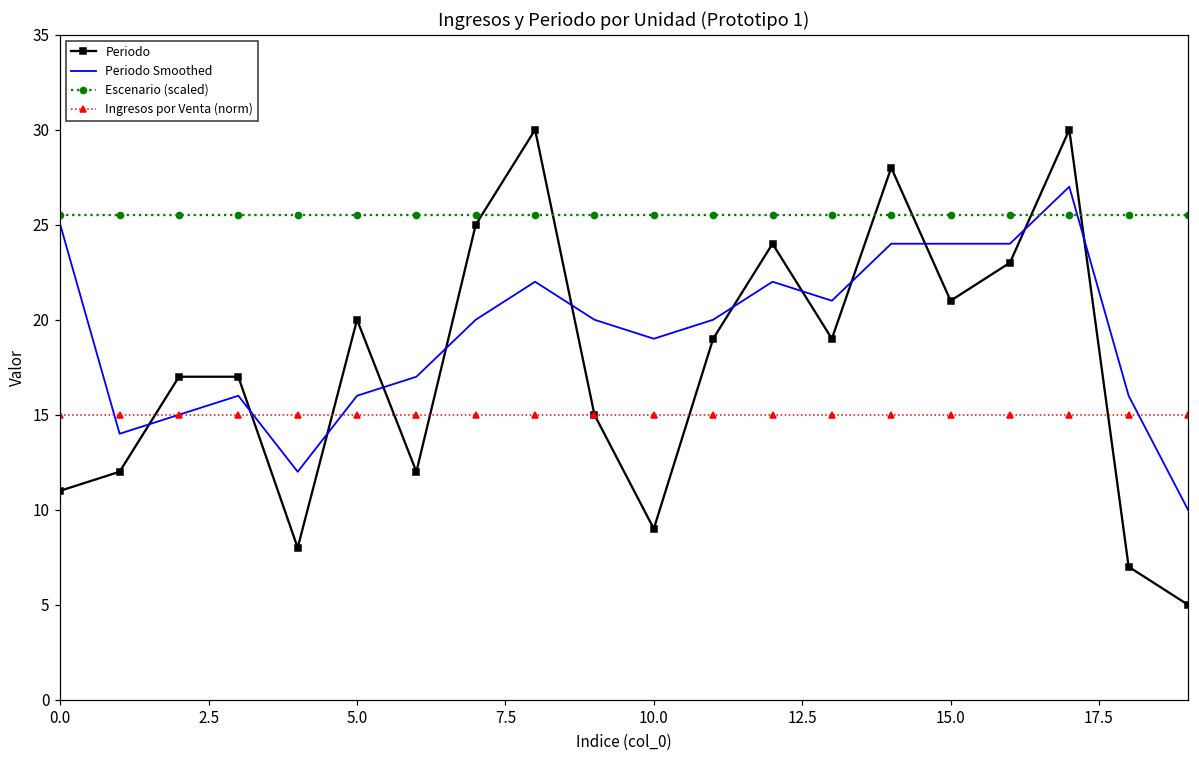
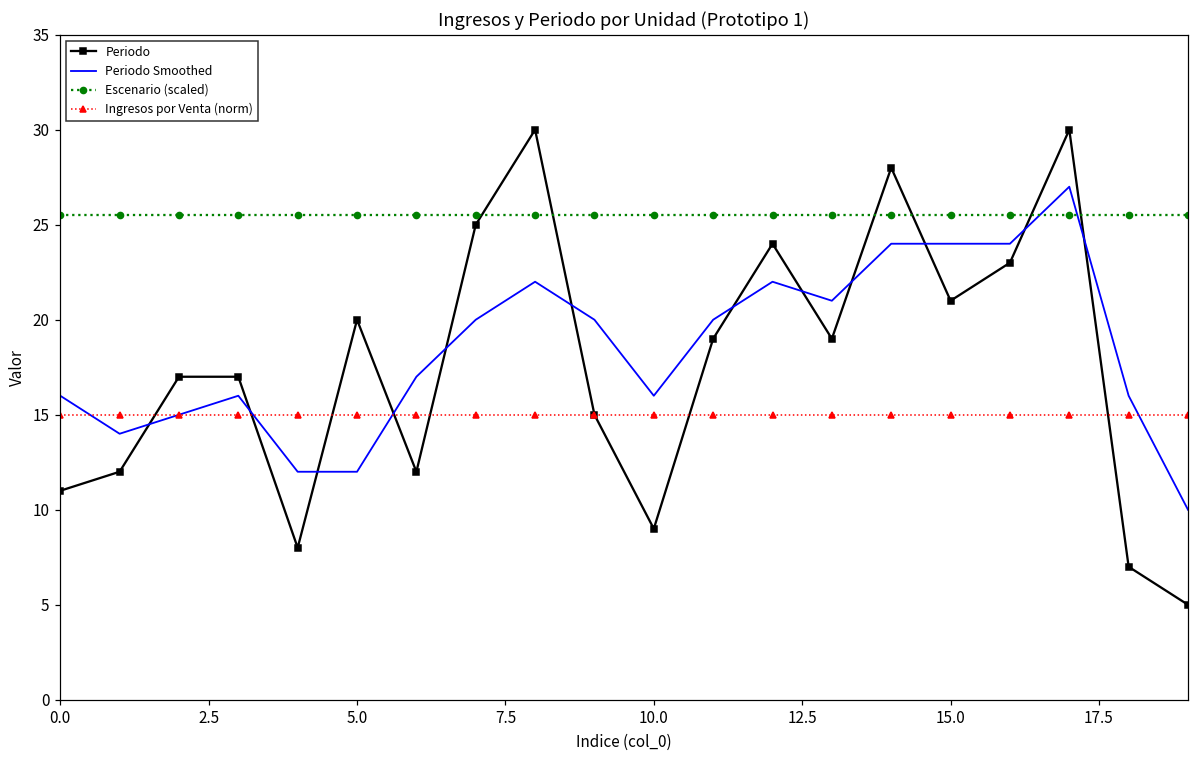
  {
    "Periodo": {
      "0.0": 11,
      "5.0": 20,
      "10.0": 9,
      "15.0": 21
    },
    "Periodo Smoothed": {
-     "0.0": 25,
-     "5.0": 16,
-     "10.0": 19,
+     "0.0": 16,
+     "5.0": 12,
+     "10.0": 16,
      "15.0": 24
    },
    "Escenario (scaled)": {
      "0.0": 25.5,
      "5.0": 25.5,
      "10.0": 25.5,
      "15.0": 25.5
    },
    "Ingresos por Venta (norm)": {
      "0.0": 15,
      "5.0": 15,
      "10.0": 15,
      "15.0": 15
    }
  }
